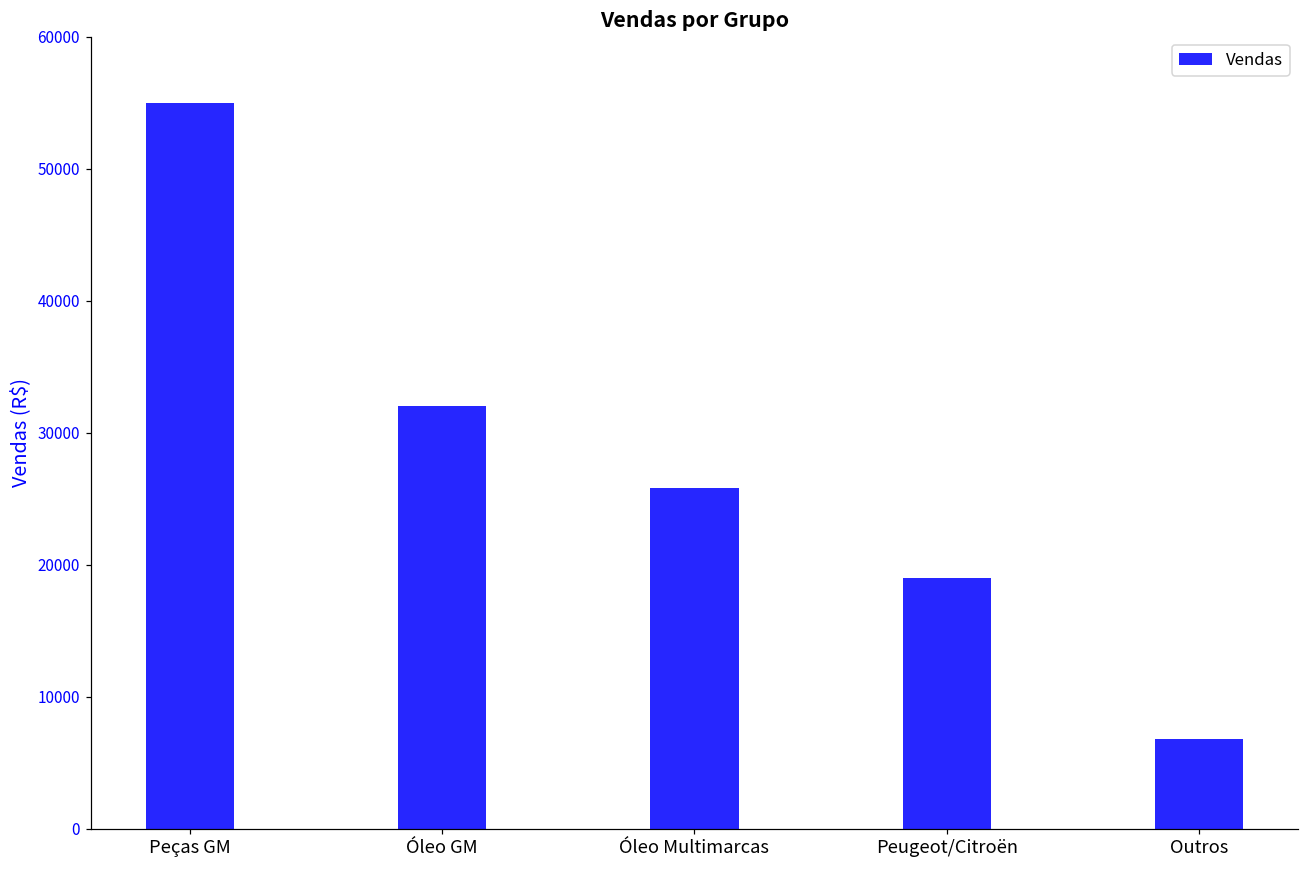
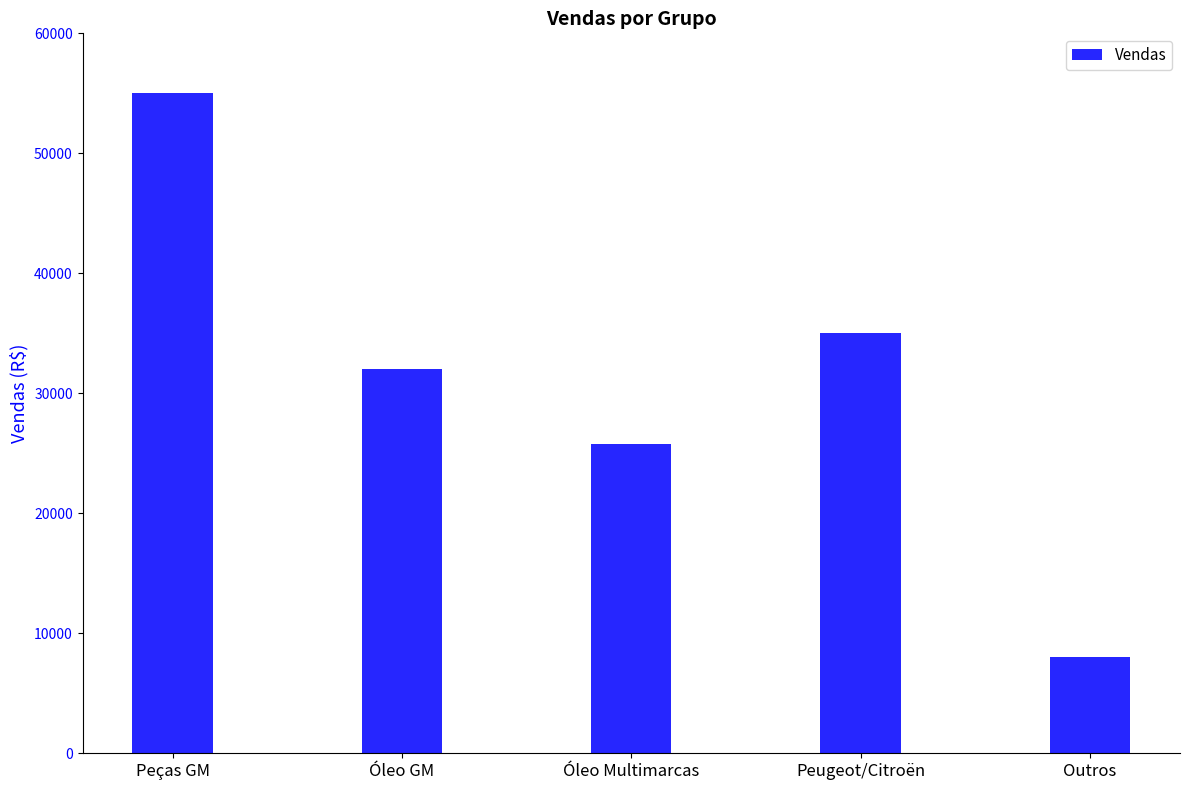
  {
    "Peças GM": 55000,
    "Óleo GM": 32000,
    "Óleo Multimarcas": 25800,
-   "Peugeot/Citroën": 19000,
-   "Outros": 6800
+   "Peugeot/Citroën": 35000,
+   "Outros": 8000
  }
